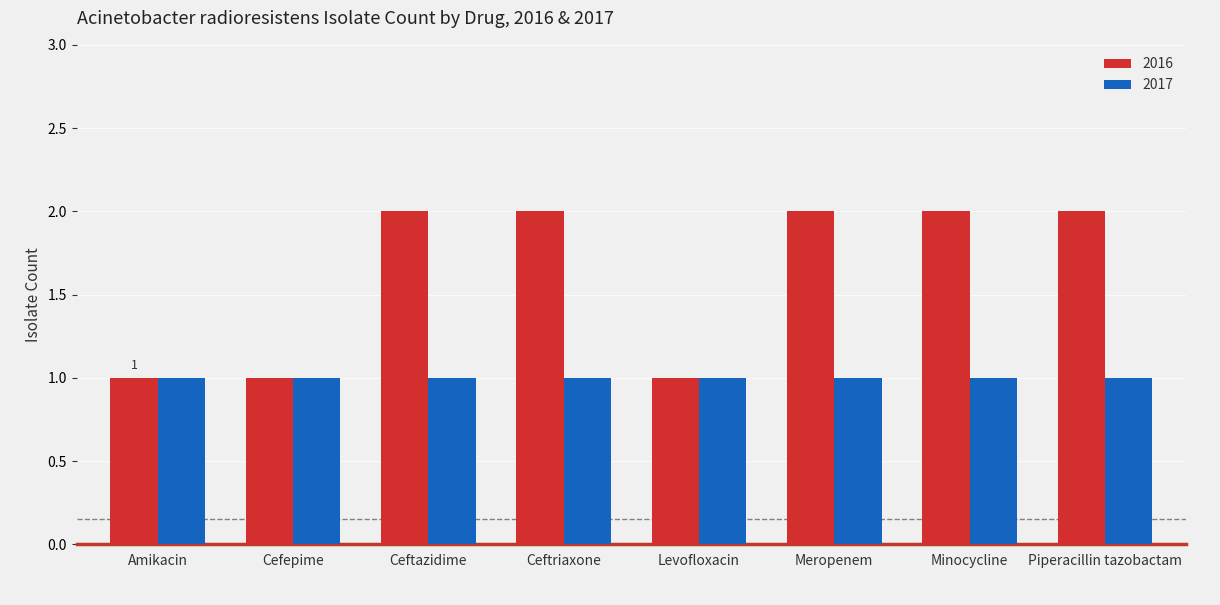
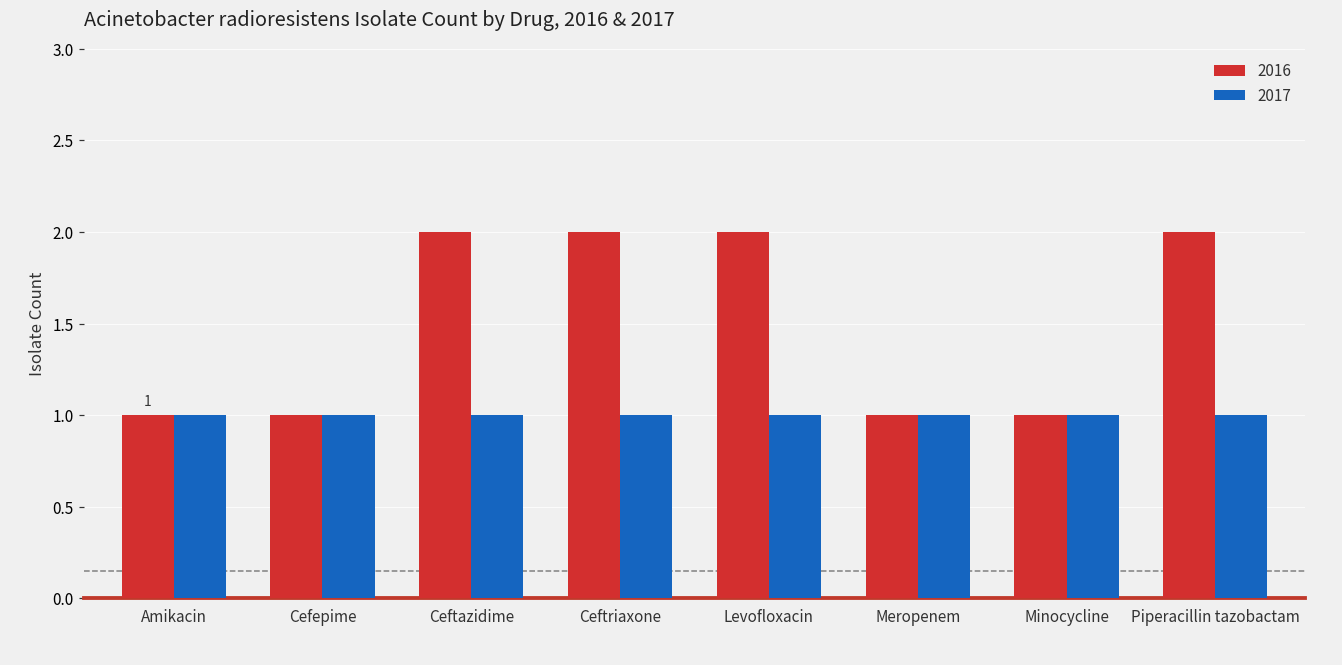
  {
    "2016": {
      "Cefepime": 1,
      "Ceftazidime": 2,
      "Ceftriaxone": 2,
-     "Levofloxacin": 1,
-     "Meropenem": 2,
-     "Minocycline": 2,
+     "Levofloxacin": 2,
+     "Meropenem": 1,
+     "Minocycline": 1,
      "Piperacillin tazobactam": 2
    },
    "2017": {
      "Amikacin": 1,
      "Cefepime": 1,
      "Ceftazidime": 1,
      "Ceftriaxone": 1,
      "Levofloxacin": 1,
      "Meropenem": 1,
      "Minocycline": 1,
      "Piperacillin tazobactam": 1
    }
  }
